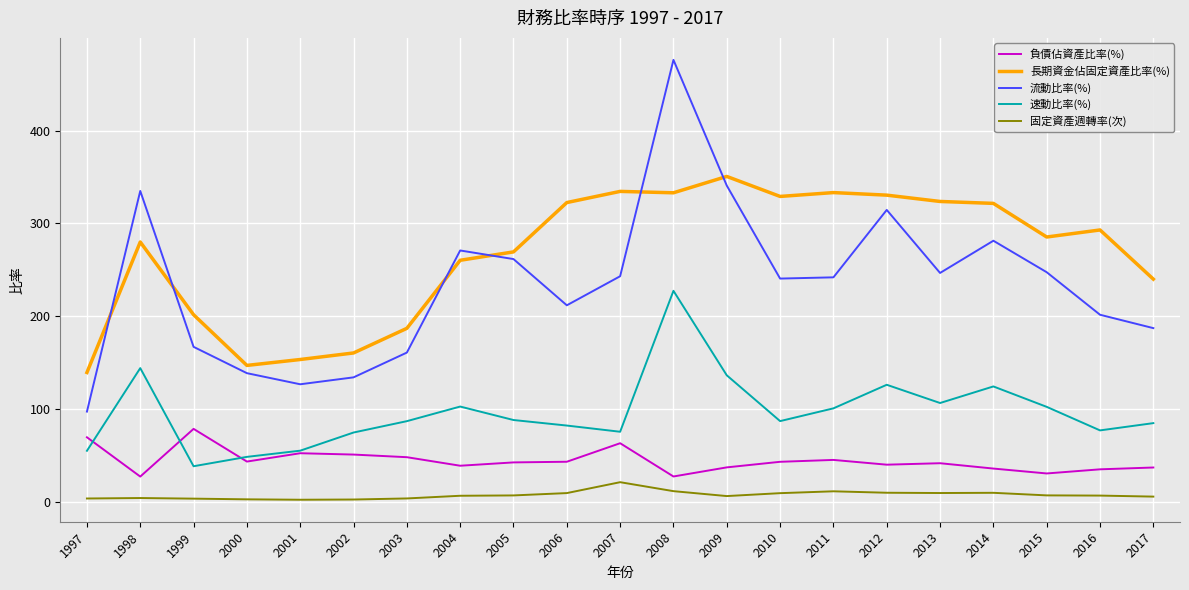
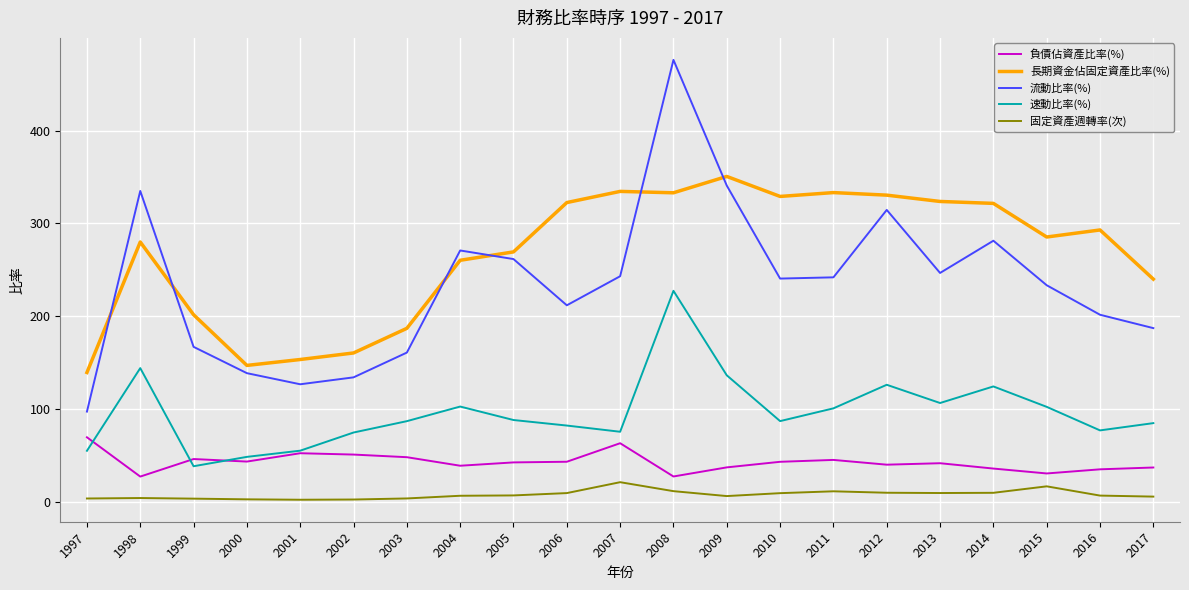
  {
    "負債佔資產比率(%)": {
      "1997": 70,
      "1998": 30,
-     "1999": 80,
+     "1999": 50,
      "2000": 40,
      "2002": 50,
      "2003": 50,
      "2004": 40,
      "2005": 40,
      "2006": 40,
      "2007": 60,
      "2008": 30,
      "2009": 40,
      "2010": 40,
      "2011": 50,
      "2012": 40,
      "2013": 40,
      "2014": 40,
      "2015": 30,
      "2016": 40,
      "2017": 40
    },
    "長期資金佔固定資產比率(%)": {
      "1997": 140,
      "1998": 280,
      "1999": 200,
      "2000": 150,
      "2001": 150,
      "2002": 160,
      "2003": 190,
      "2004": 260,
      "2005": 270,
      "2006": 320,
      "2007": 330,
      "2008": 330,
      "2009": 350,
      "2010": 330,
      "2011": 330,
      "2012": 330,
      "2013": 320,
      "2014": 320,
      "2015": 290,
      "2016": 290,
      "2017": 240
    },
    "流動比率(%)": {
      "1997": 100,
      "1998": 330,
      "1999": 170,
      "2000": 140,
      "2001": 130,
      "2002": 130,
      "2003": 160,
      "2004": 270,
      "2005": 260,
      "2006": 210,
      "2007": 240,
      "2008": 480,
      "2009": 340,
      "2010": 240,
      "2011": 240,
      "2012": 310,
      "2013": 250,
      "2014": 280,
-     "2015": 250,
+     "2015": 230,
      "2016": 200,
      "2017": 190
    },
    "速動比率(%)": {
      "1997": 60,
      "1998": 140,
      "1999": 40,
      "2000": 50,
      "2002": 70,
      "2003": 90,
      "2004": 100,
      "2005": 90,
      "2006": 80,
      "2007": 80,
      "2008": 230,
      "2009": 140,
      "2010": 90,
      "2011": 100,
      "2012": 130,
      "2013": 110,
      "2014": 120,
      "2015": 100,
      "2016": 80,
      "2017": 80
    },
    "固定資產週轉率(次)": {
      "1997": 0,
      "1998": 0,
      "1999": 0,
      "2000": 0,
      "2001": 0,
      "2002": 0,
      "2003": 0,
      "2004": 10,
      "2005": 10,
      "2006": 10,
      "2007": 20,
      "2008": 10,
      "2009": 10,
      "2010": 10,
      "2011": 10,
      "2012": 10,
      "2013": 10,
      "2014": 10,
-     "2015": 10,
+     "2015": 20,
      "2016": 10,
      "2017": 10
    }
  }
